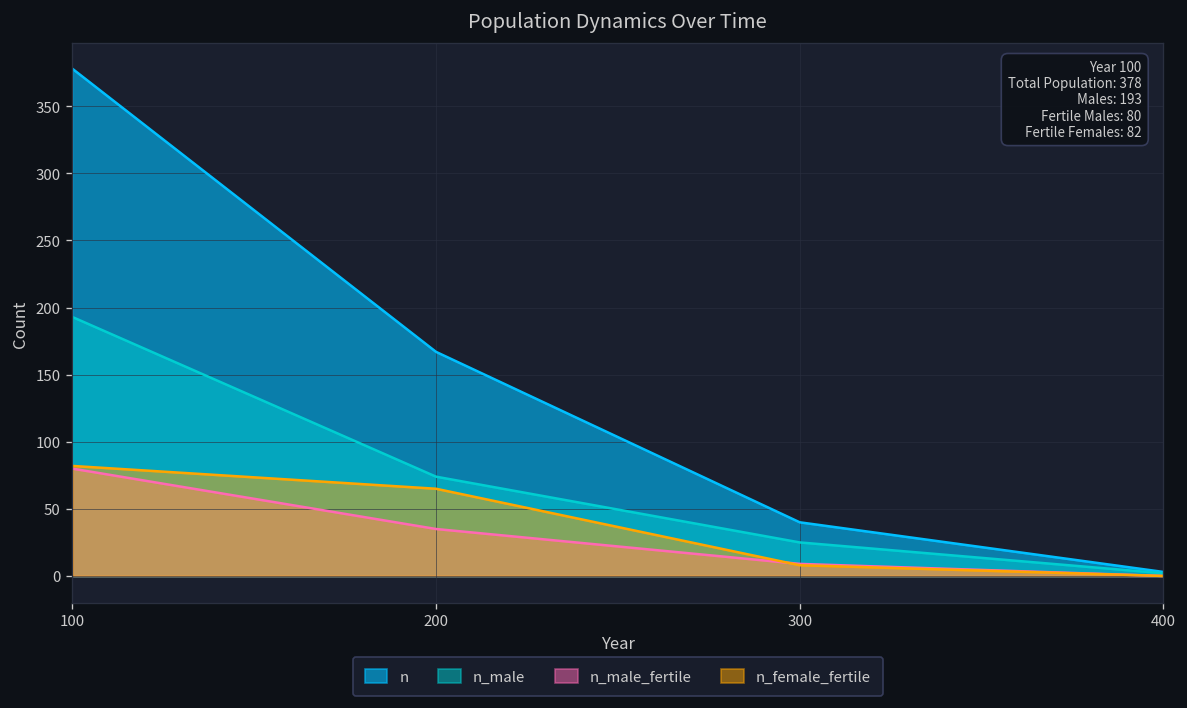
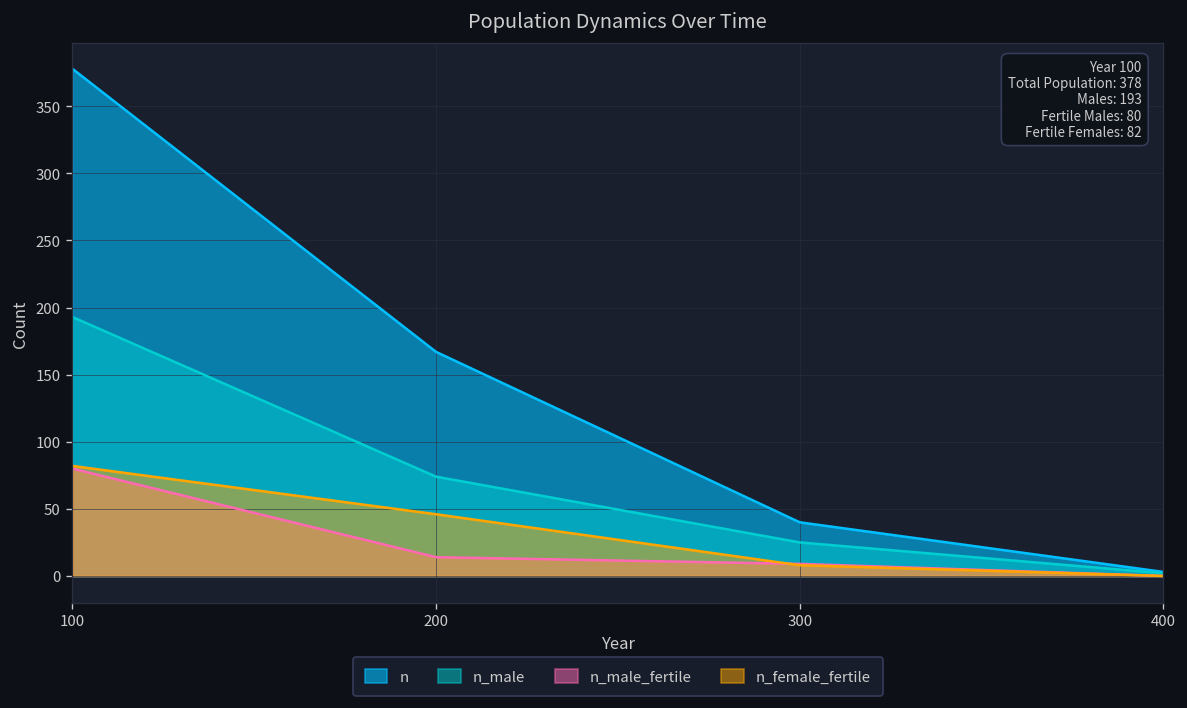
  {
    "n_male_fertile": {
-     "200": 35
+     "200": 14
    },
    "n_female_fertile": {
-     "200": 65
+     "200": 46
    }
  }
